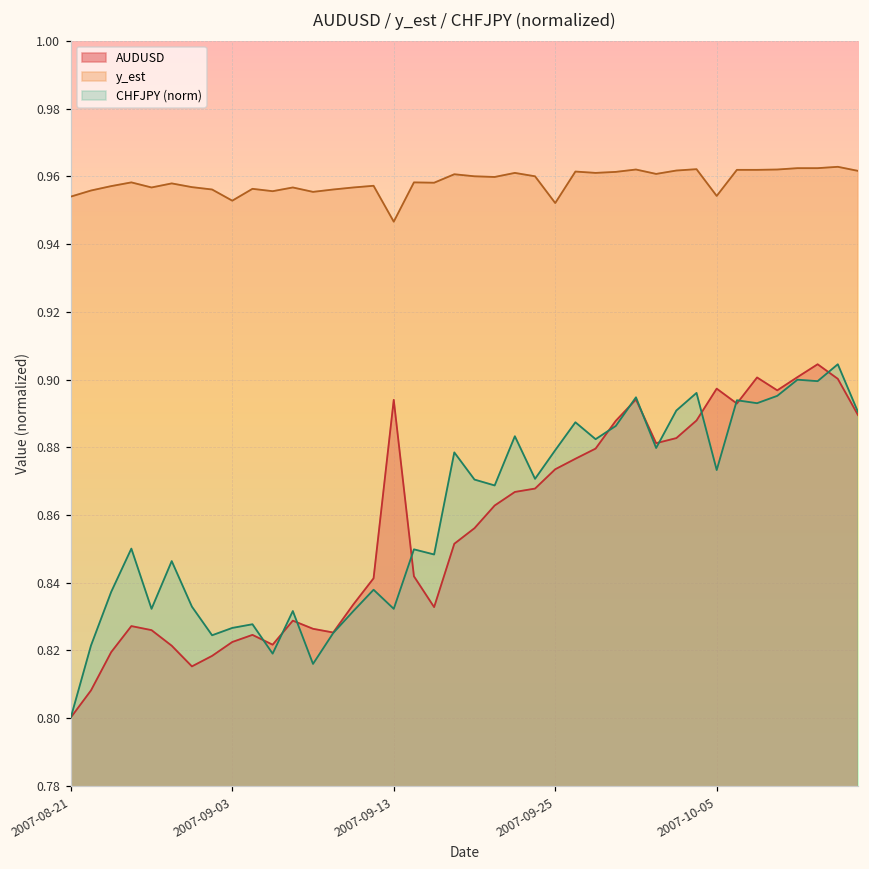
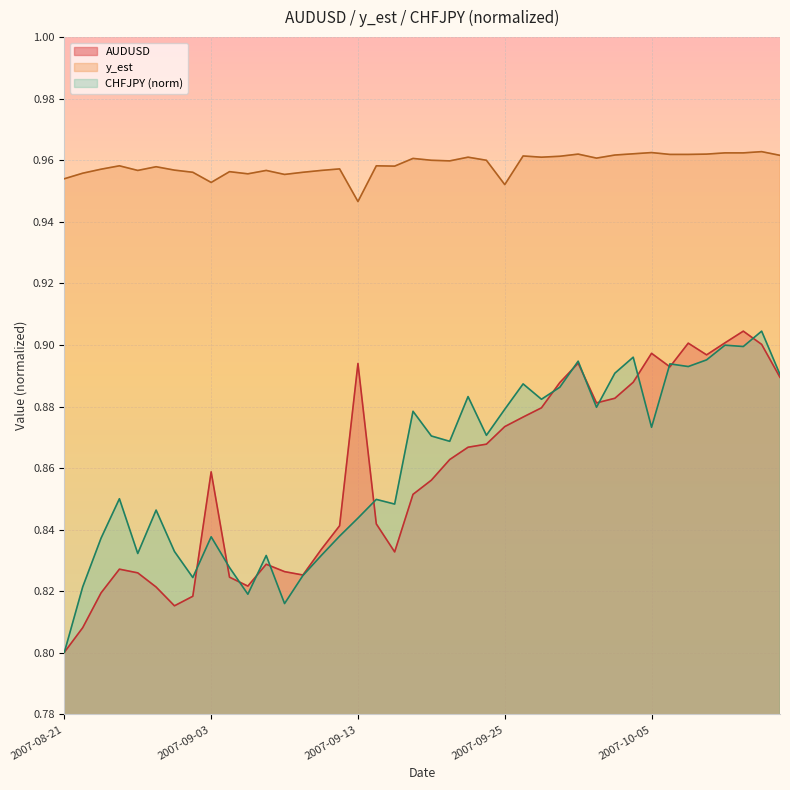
  {
    "AUDUSD": {
-     "2007-09-03": 0.823,
+     "2007-09-03": 0.859,
      "2007-09-13": 0.894,
      "2007-09-25": 0.874,
      "2007-10-05": 0.897
    },
    "y_est": {
      "2007-08-21": 0.954,
      "2007-09-03": 0.953,
      "2007-09-13": 0.947,
      "2007-09-25": 0.952,
-     "2007-10-05": 0.954
+     "2007-10-05": 0.963
    },
    "CHFJPY (norm)": {
-     "2007-09-03": 0.827,
-     "2007-09-13": 0.832,
+     "2007-09-03": 0.838,
+     "2007-09-13": 0.844,
      "2007-09-25": 0.879,
      "2007-10-05": 0.873
    }
  }
